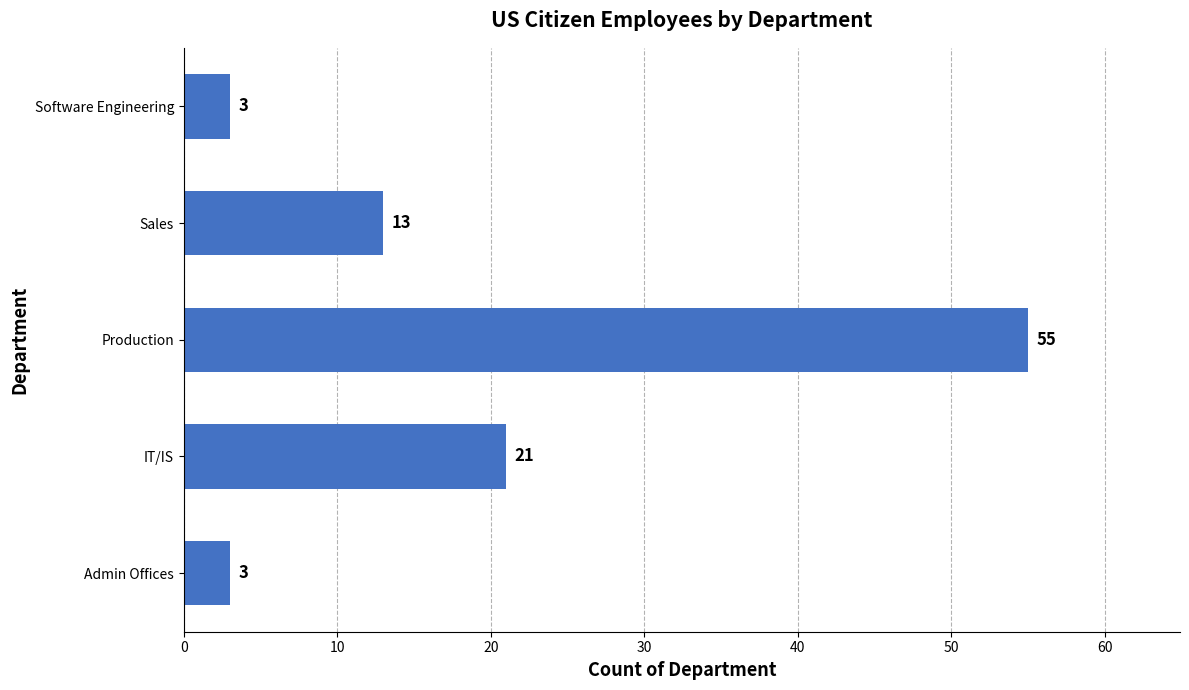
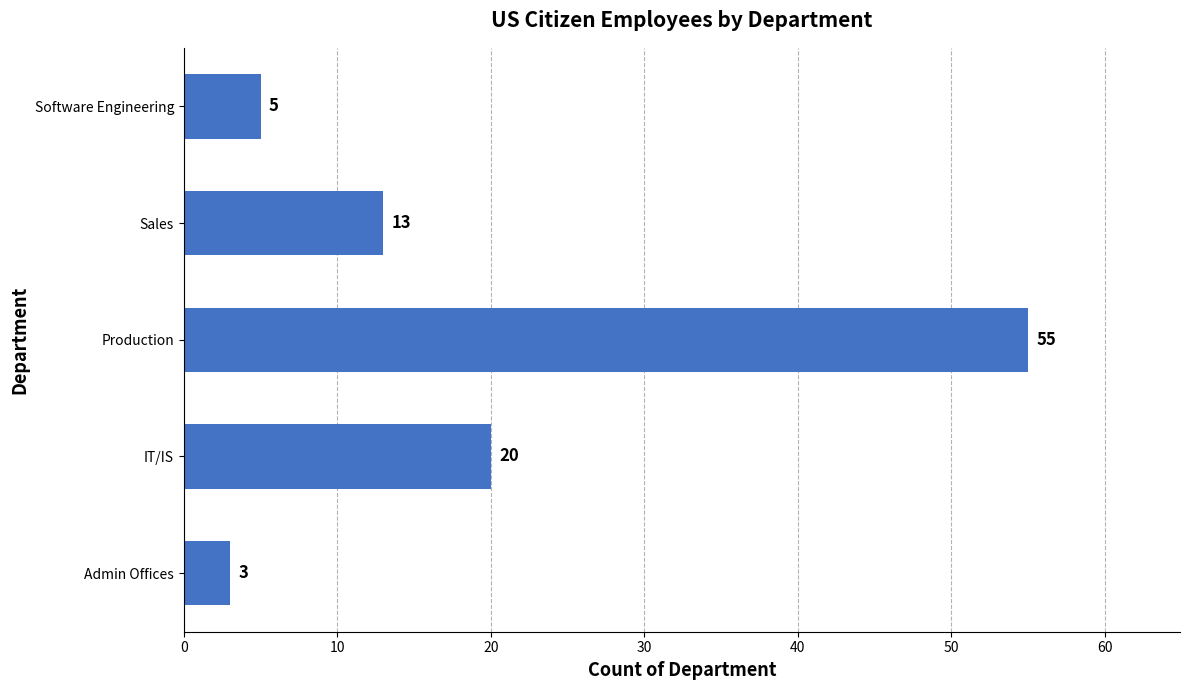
  {
-   "Software Engineering": 3,
+   "Software Engineering": 5,
    "Sales": 13,
    "Production": 55,
-   "IT/IS": 21,
+   "IT/IS": 20,
    "Admin Offices": 3
  }
